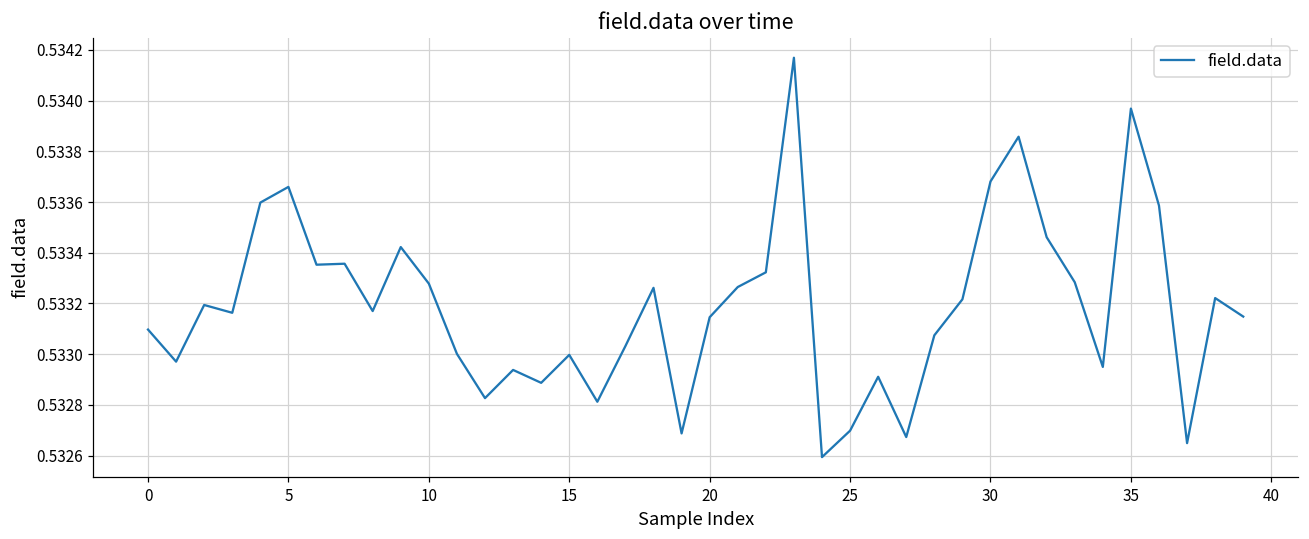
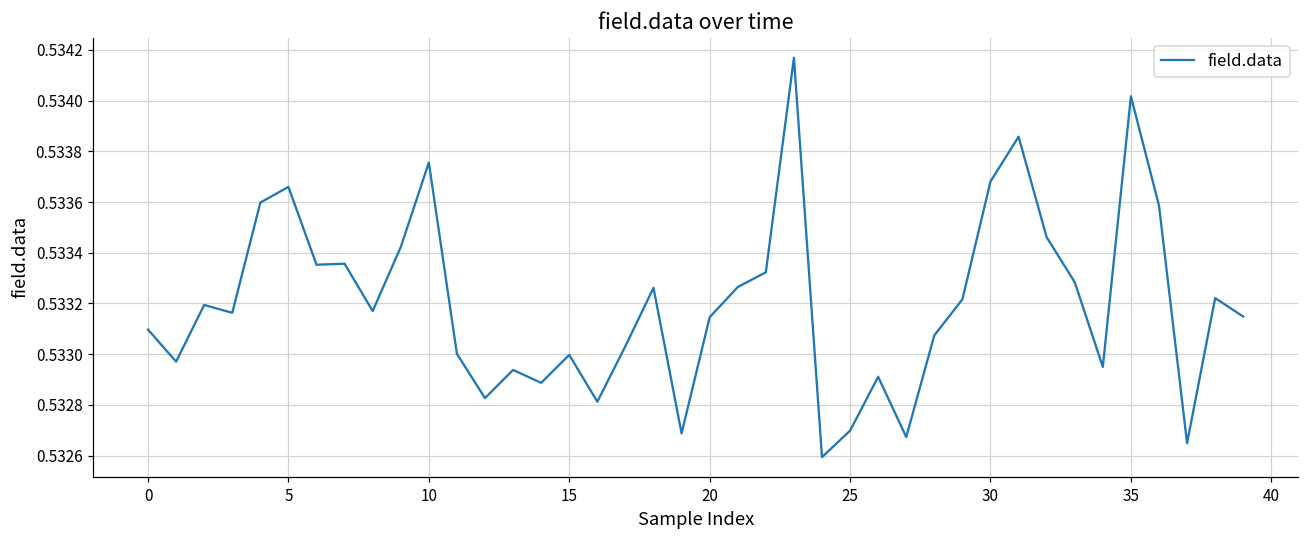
  {
    "0": 0.53310,
    "5": 0.53366,
-   "10": 0.53328,
+   "10": 0.53376,
    "15": 0.53300,
    "20": 0.53315,
    "25": 0.53270,
    "30": 0.53368,
-   "35": 0.53397
+   "35": 0.53402
  }
